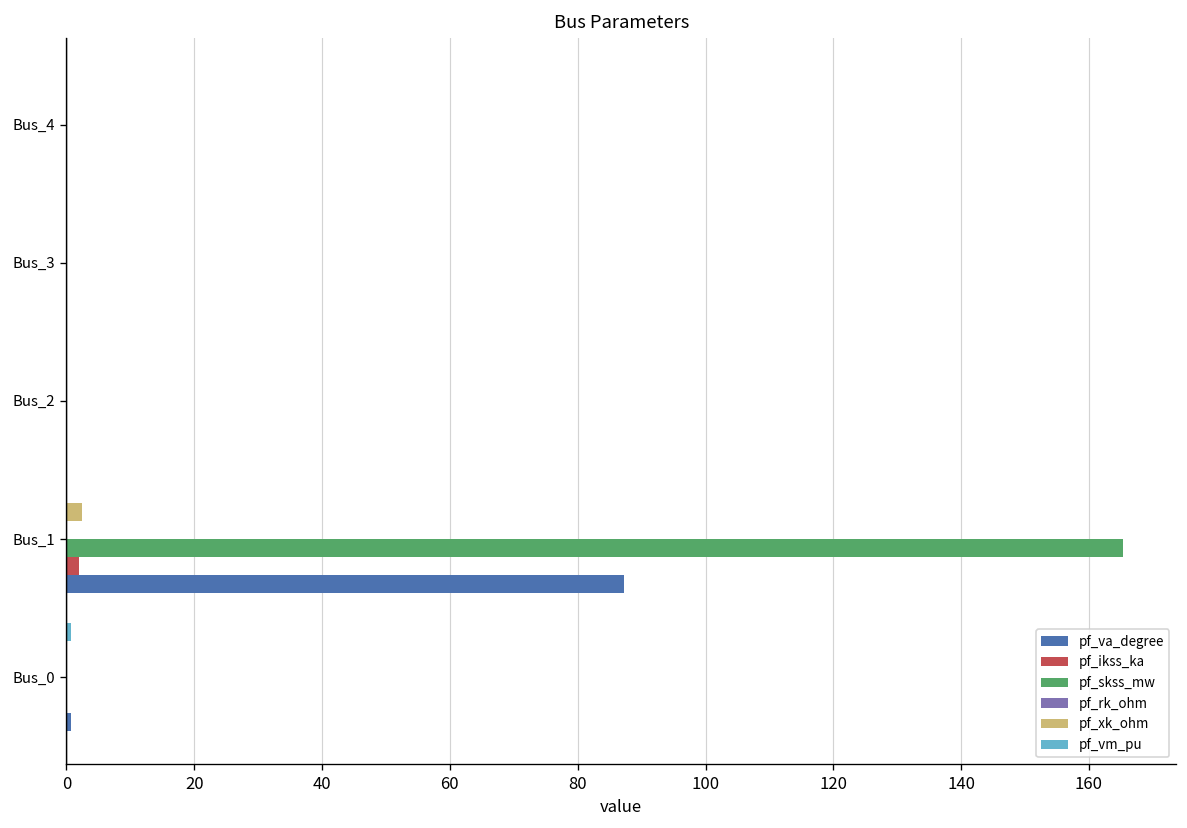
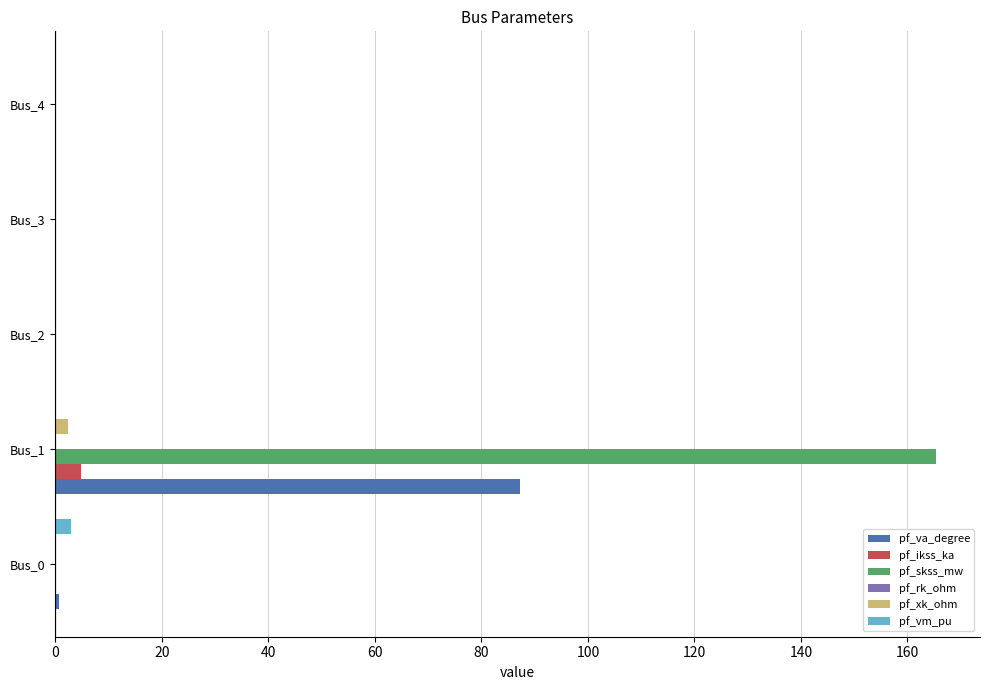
  {
    "pf_ikss_ka": {
      "Bus_4": 0,
      "Bus_3": 0,
      "Bus_2": 0,
-     "Bus_1": 2,
+     "Bus_1": 5,
      "Bus_0": 0
    },
    "pf_skss_mw": {
      "Bus_4": 0,
      "Bus_3": 0,
      "Bus_2": 0,
      "Bus_1": 165,
      "Bus_0": 0
    },
    "pf_xk_ohm": {
      "Bus_4": 0,
      "Bus_3": 0,
      "Bus_2": 0,
      "Bus_1": 2,
      "Bus_0": 0
    },
    "pf_vm_pu": {
      "Bus_4": 0,
      "Bus_3": 0,
      "Bus_2": 0,
      "Bus_1": 0,
-     "Bus_0": 1
+     "Bus_0": 3
    }
  }
